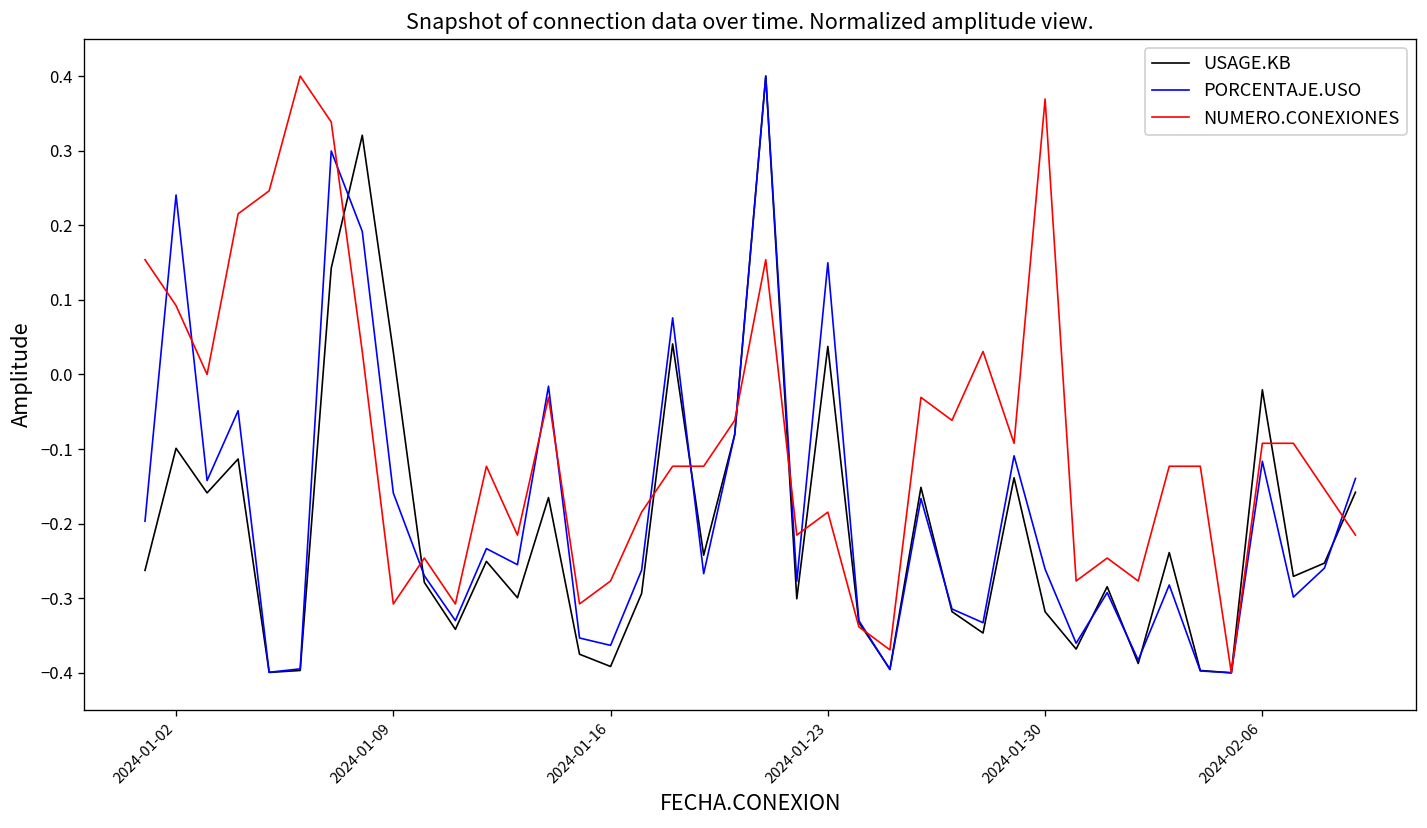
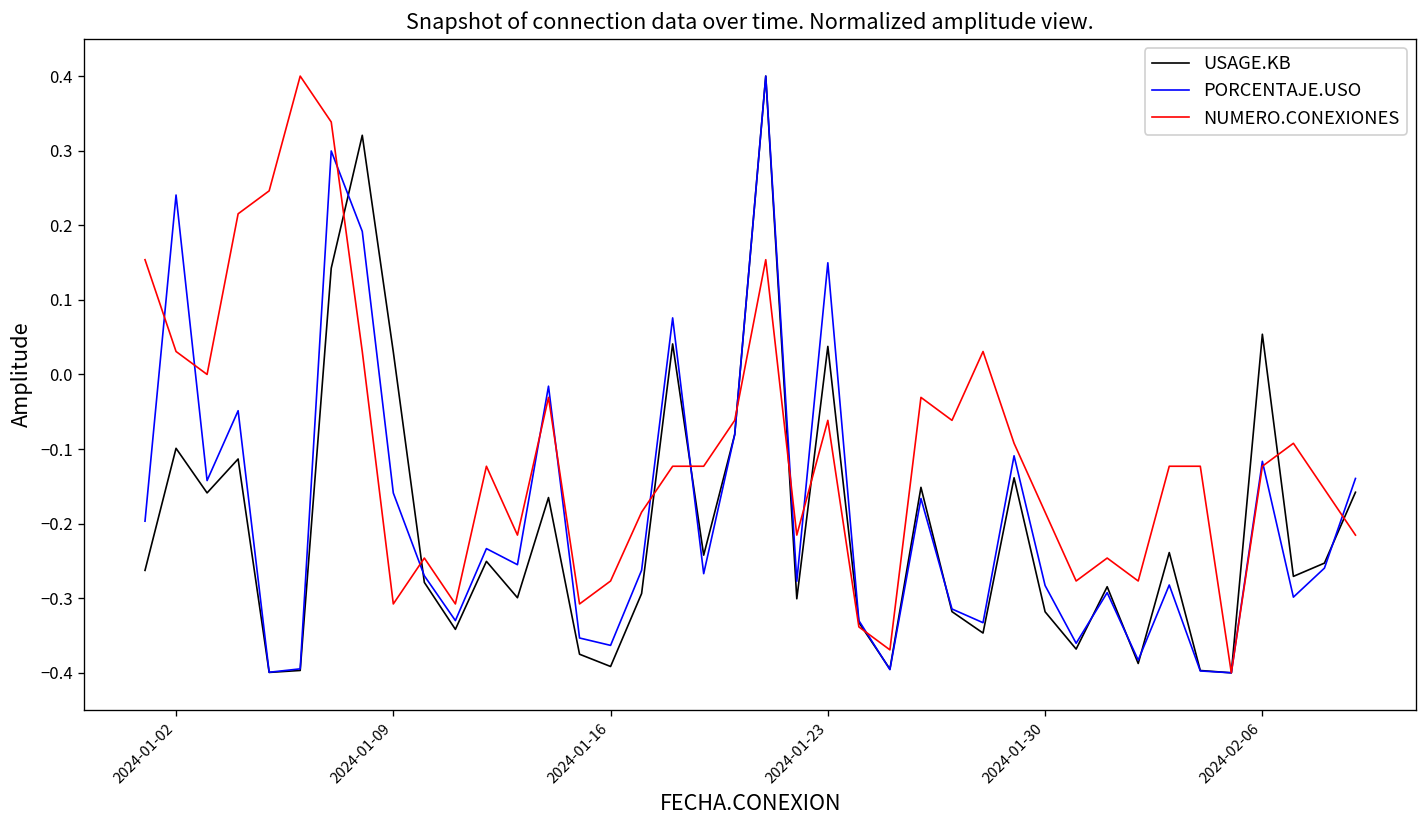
  {
    "USAGE.KB": {
      "2024-01-02": -0.10,
      "2024-01-09": 0.03,
      "2024-01-16": -0.39,
      "2024-01-23": 0.04,
      "2024-01-30": -0.32,
-     "2024-02-06": -0.02
+     "2024-02-06": 0.05
    },
    "PORCENTAJE.USO": {
      "2024-01-02": 0.24,
      "2024-01-09": -0.16,
      "2024-01-16": -0.36,
      "2024-01-23": 0.15,
-     "2024-01-30": -0.26,
+     "2024-01-30": -0.28,
      "2024-02-06": -0.12
    },
    "NUMERO.CONEXIONES": {
-     "2024-01-02": 0.09,
+     "2024-01-02": 0.03,
      "2024-01-09": -0.31,
      "2024-01-16": -0.28,
-     "2024-01-23": -0.18,
-     "2024-01-30": 0.37,
-     "2024-02-06": -0.09
+     "2024-01-23": -0.06,
+     "2024-01-30": -0.18,
+     "2024-02-06": -0.12
    }
  }
